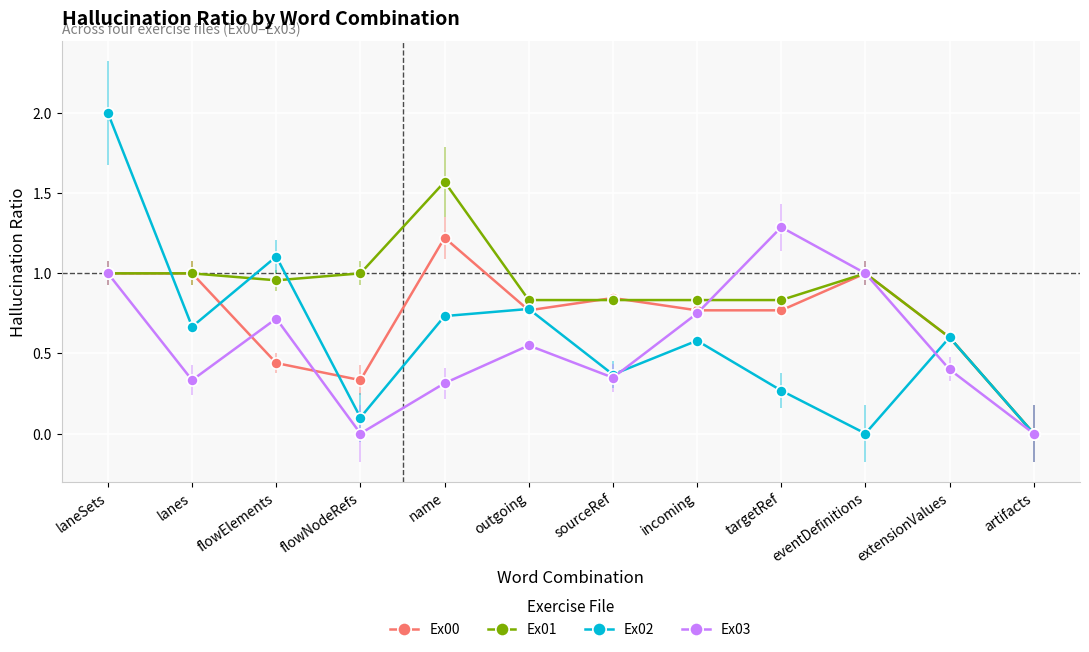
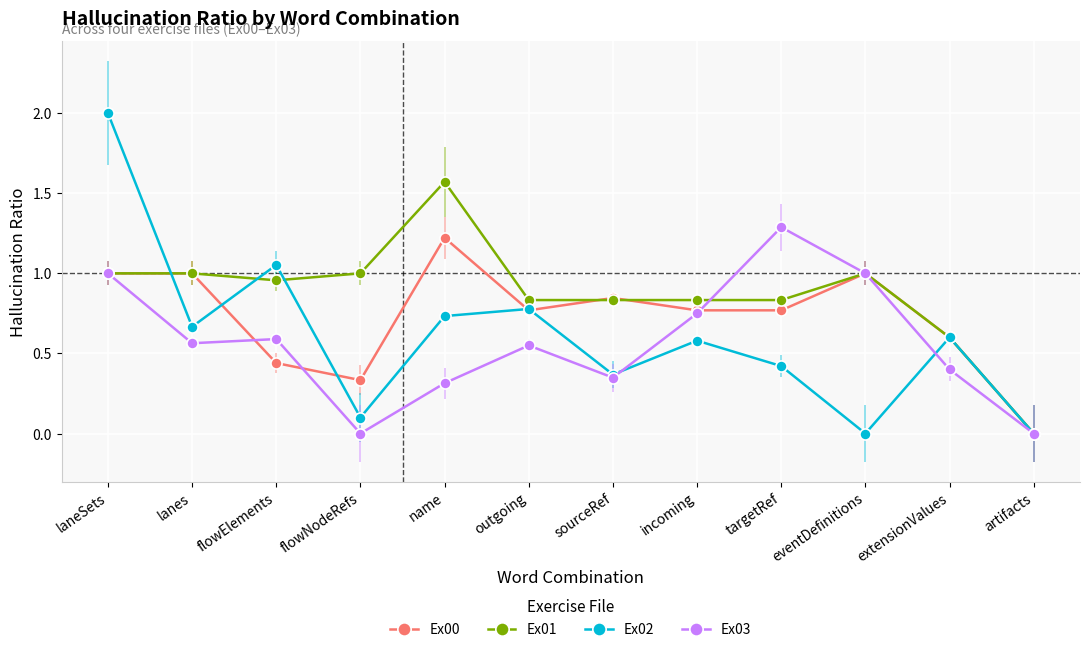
  {
    "Ex00": {
      "flowElements": 0.44,
      "flowNodeRefs": 0.33,
      "name": 1.22,
      "incoming": 0.77,
      "targetRef": 0.77
    },
    "Ex01": {
      "flowElements": 0.96,
      "flowNodeRefs": 1.00,
      "name": 1.57,
      "outgoing": 0.83,
      "incoming": 0.83,
      "targetRef": 0.83
    },
    "Ex02": {
      "laneSets": 2.00,
      "lanes": 0.67,
-     "flowElements": 1.11,
+     "flowElements": 1.05,
      "flowNodeRefs": 0.10,
      "name": 0.73,
      "sourceRef": 0.37,
      "incoming": 0.58,
-     "targetRef": 0.27,
+     "targetRef": 0.42,
      "eventDefinitions": 0.00
    },
    "Ex03": {
-     "lanes": 0.33,
-     "flowElements": 0.72,
+     "lanes": 0.56,
+     "flowElements": 0.59,
      "flowNodeRefs": 0.00,
      "name": 0.31,
      "outgoing": 0.55,
      "sourceRef": 0.35,
      "incoming": 0.75,
      "targetRef": 1.29,
      "extensionValues": 0.40
    }
  }
